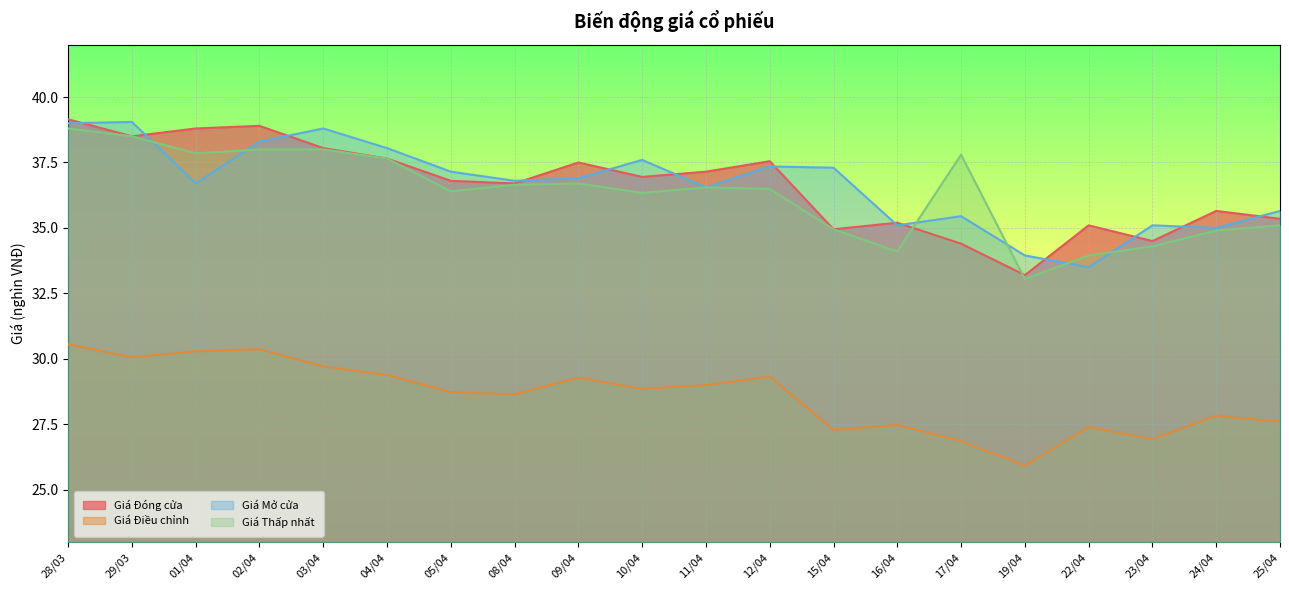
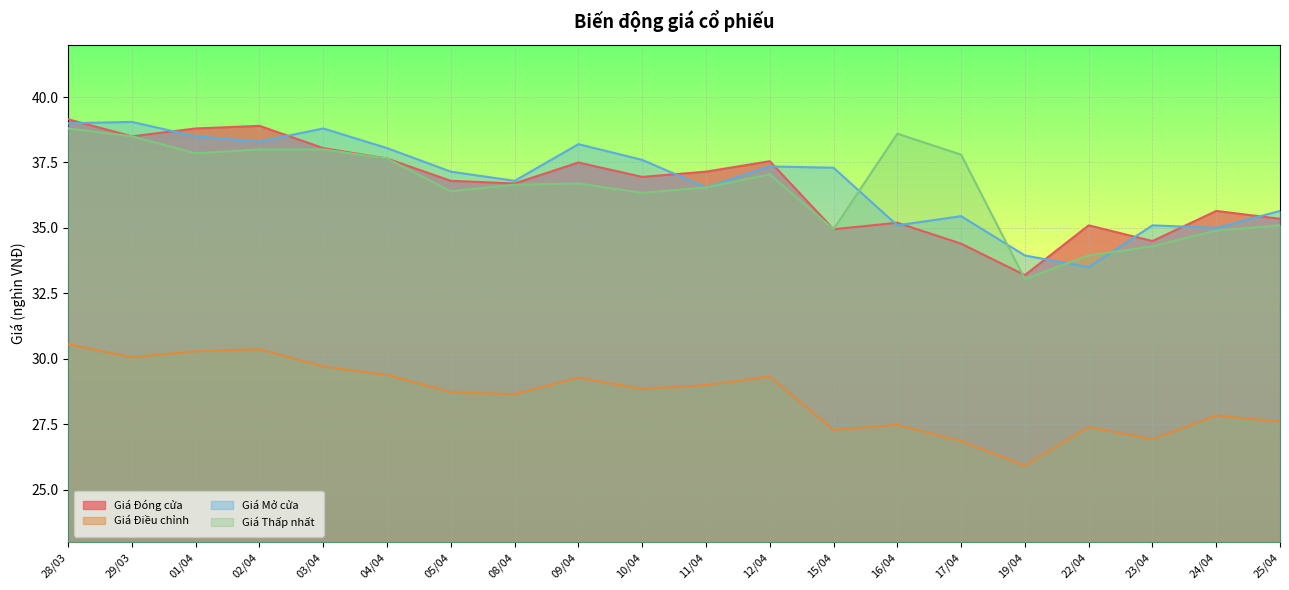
  {
    "Giá Mở cửa": {
      "28/03": 39.0,
      "29/03": 39.1,
-     "01/04": 36.7,
+     "01/04": 38.5,
      "02/04": 38.3,
      "03/04": 38.8,
      "04/04": 38.1,
      "05/04": 37.2,
      "08/04": 36.8,
-     "09/04": 36.9,
+     "09/04": 38.2,
      "10/04": 37.6,
      "12/04": 37.4,
      "15/04": 37.3,
      "16/04": 35.1,
      "17/04": 35.5,
      "19/04": 34.0,
      "22/04": 33.5,
      "23/04": 35.1,
      "24/04": 35.0,
      "25/04": 35.7
    },
    "Giá Thấp nhất": {
      "28/03": 38.8,
      "01/04": 37.9,
      "02/04": 38.0,
      "05/04": 36.4,
      "09/04": 36.7,
      "10/04": 36.3,
-     "12/04": 36.5,
-     "16/04": 34.1,
+     "12/04": 37.1,
+     "16/04": 38.6,
      "17/04": 37.8,
      "19/04": 33.1,
      "22/04": 34.0,
      "23/04": 34.3,
      "24/04": 34.9,
      "25/04": 35.1
    }
  }
